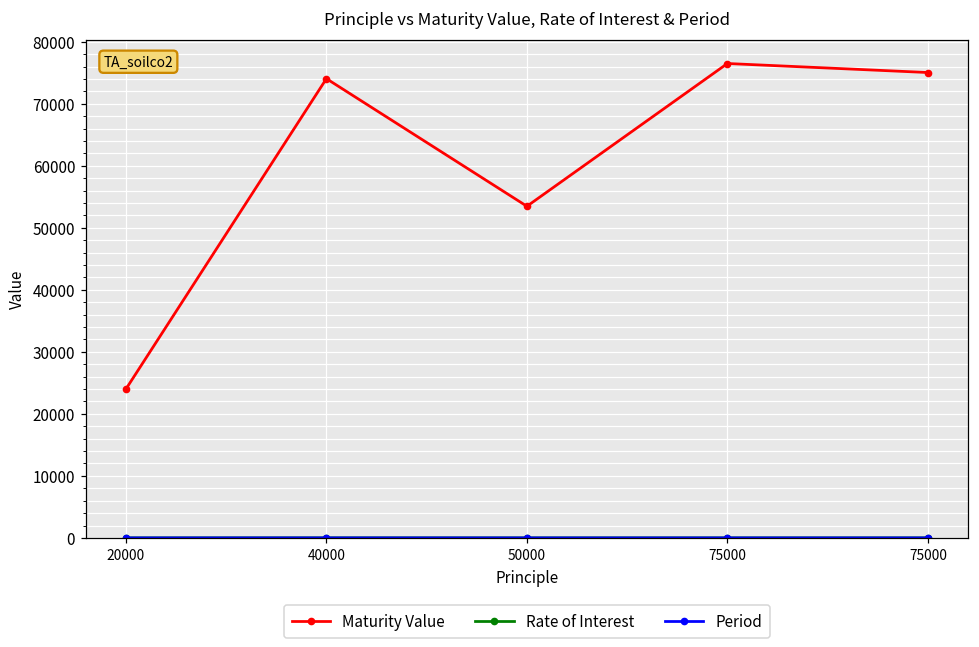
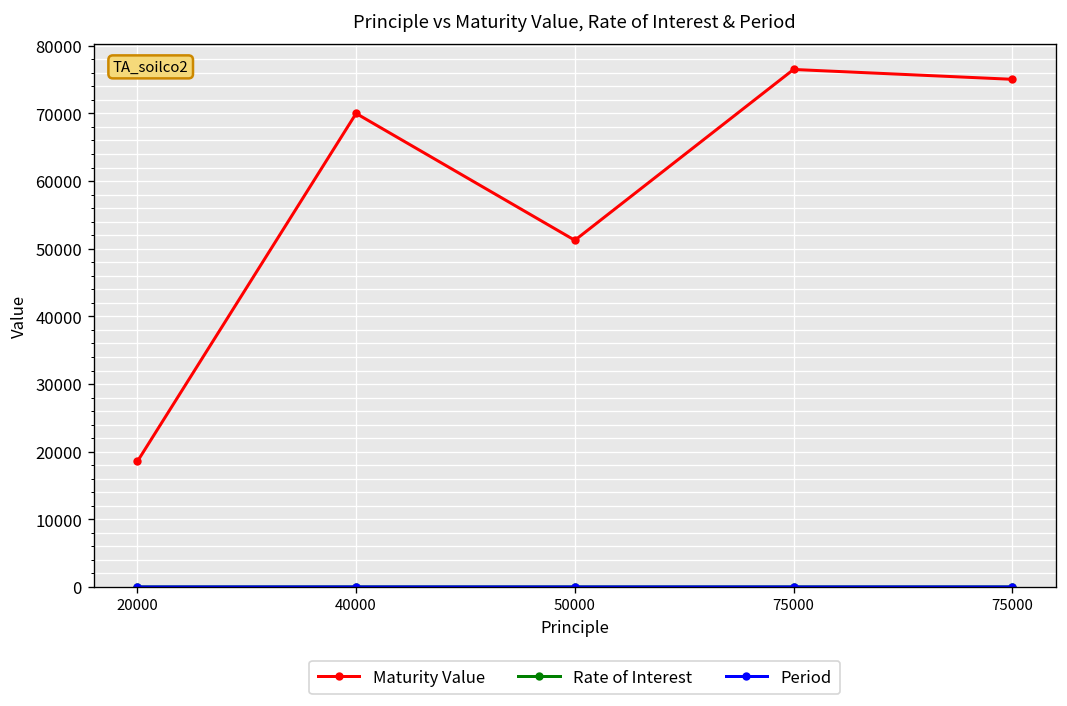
  {
    "Maturity Value": {
-     "20000": 24000,
-     "40000": 74000,
-     "50000": 53000
+     "20000": 19000,
+     "40000": 70000,
+     "50000": 51000
    },
    "Period": {
      "20000": 0,
      "40000": 0,
      "50000": 0
    }
  }
